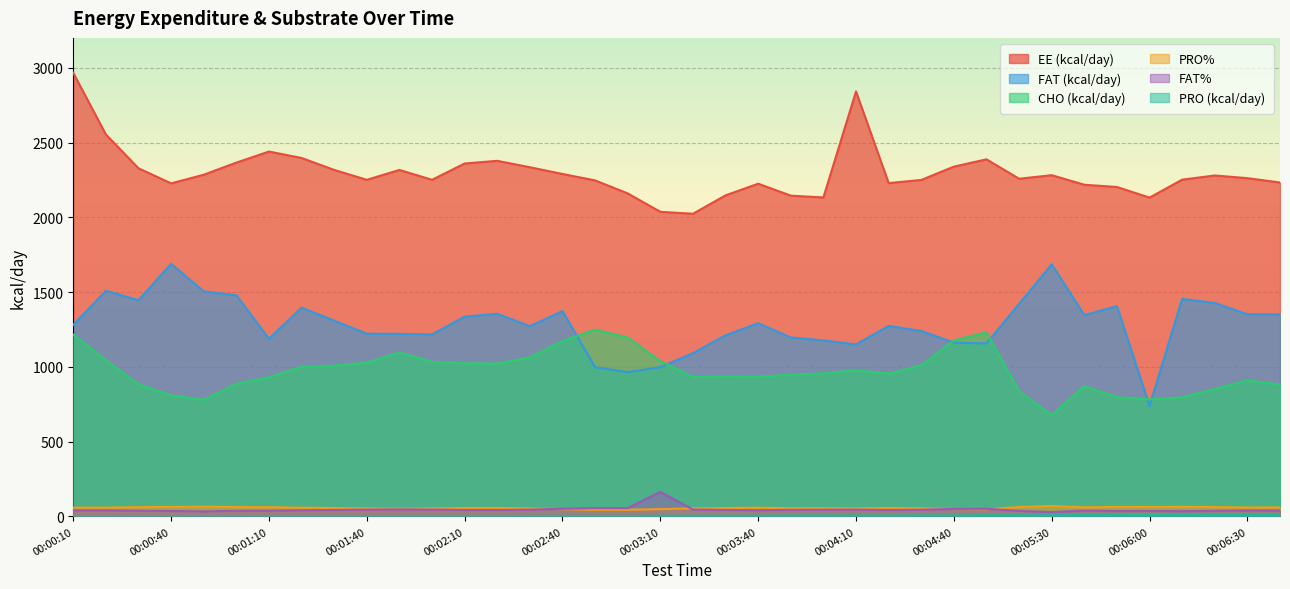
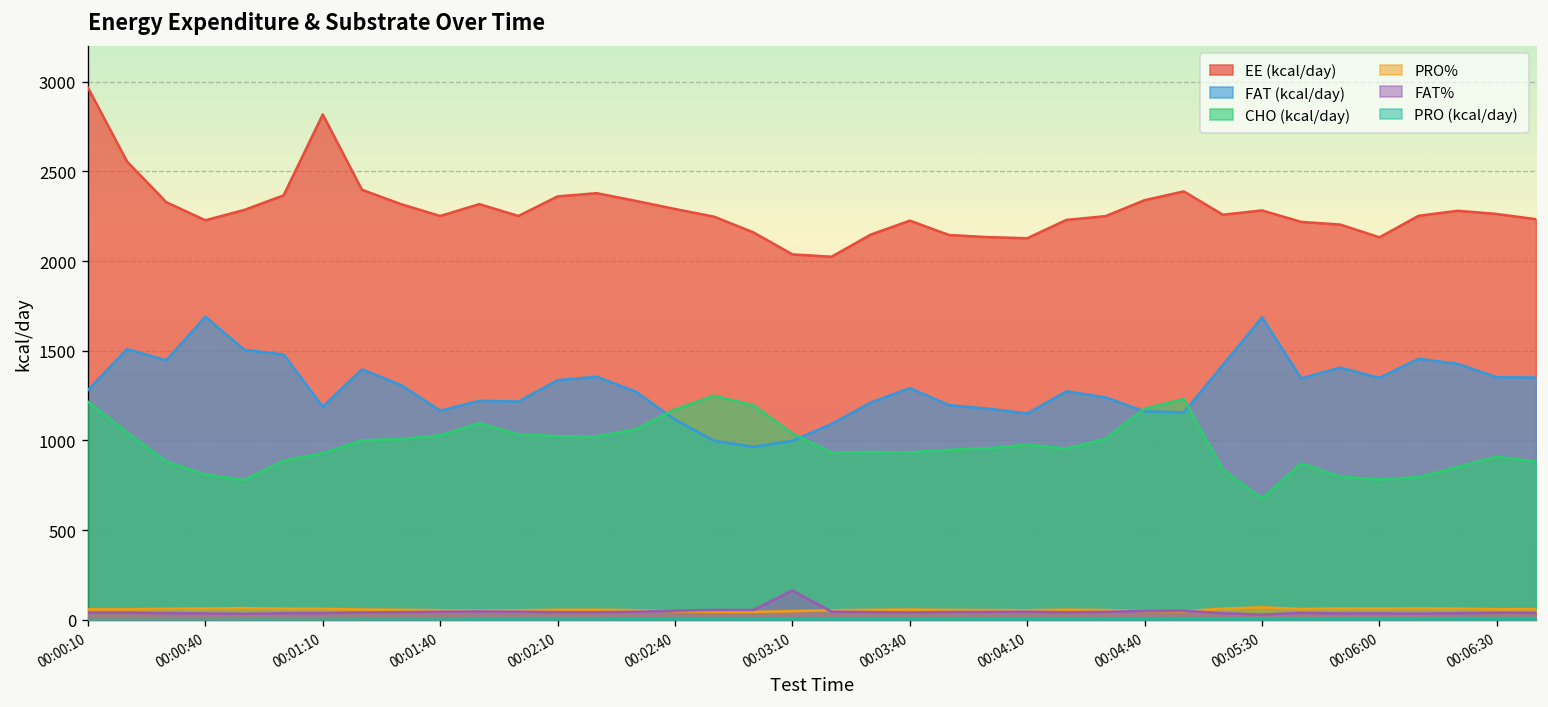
  {
    "EE (kcal/day)": {
      "00:00:10": 2970,
      "00:00:40": 2230,
-     "00:01:10": 2440,
+     "00:01:10": 2820,
      "00:01:40": 2250,
      "00:02:10": 2360,
      "00:02:40": 2290,
      "00:03:10": 2040,
      "00:03:40": 2230,
-     "00:04:10": 2840,
+     "00:04:10": 2130,
      "00:04:40": 2340,
      "00:05:30": 2280,
      "00:06:00": 2130,
      "00:06:30": 2260
    },
    "FAT (kcal/day)": {
      "00:00:10": 1280,
      "00:00:40": 1690,
      "00:01:10": 1190,
-     "00:01:40": 1220,
+     "00:01:40": 1170,
      "00:02:10": 1340,
-     "00:02:40": 1370,
+     "00:02:40": 1120,
      "00:03:10": 1000,
      "00:03:40": 1290,
      "00:04:10": 1150,
      "00:05:30": 1690,
-     "00:06:00": 740,
+     "00:06:00": 1350,
      "00:06:30": 1350
    },
    "PRO%": {
      "00:00:10": 60,
      "00:00:40": 60,
      "00:01:10": 60,
      "00:03:10": 50,
      "00:05:30": 70,
      "00:06:00": 60,
      "00:06:30": 60
    },
    "FAT%": {
      "00:00:10": 40,
      "00:00:40": 40,
      "00:01:10": 40,
      "00:03:10": 160,
      "00:05:30": 30,
      "00:06:00": 40,
      "00:06:30": 40
    }
  }
